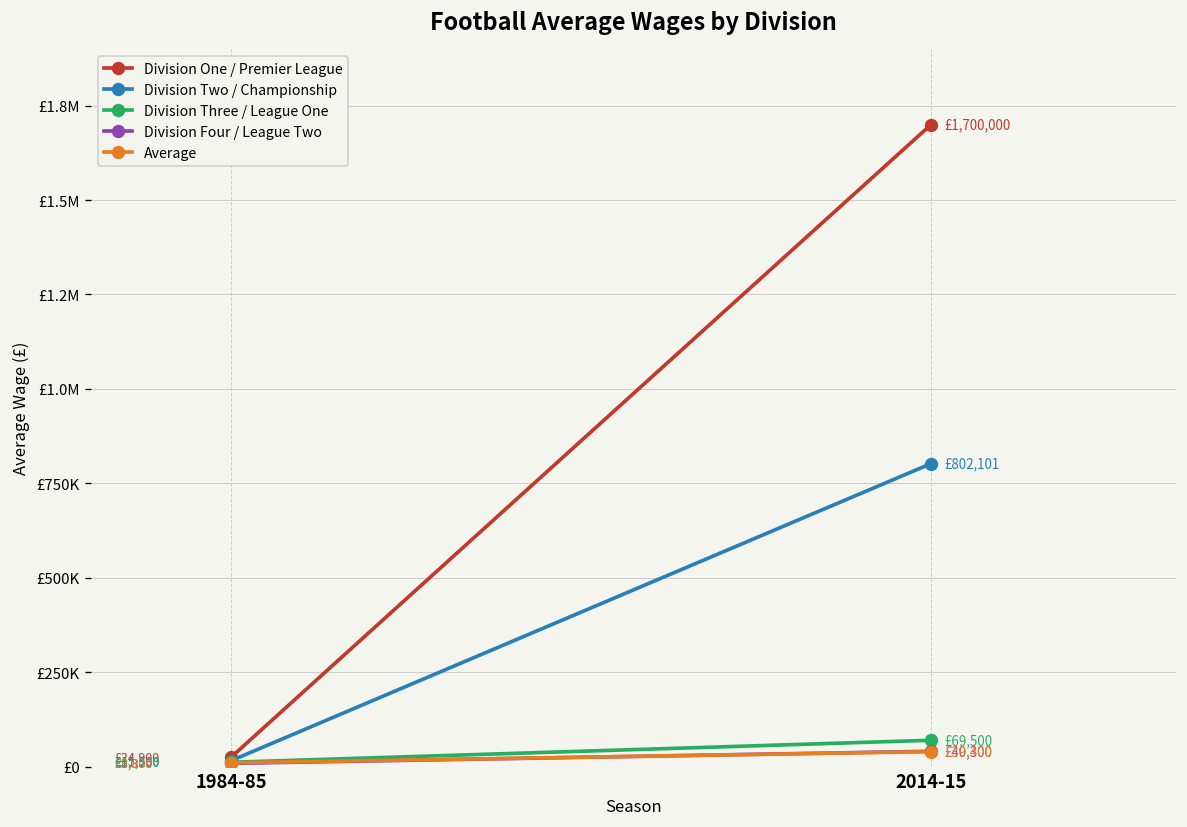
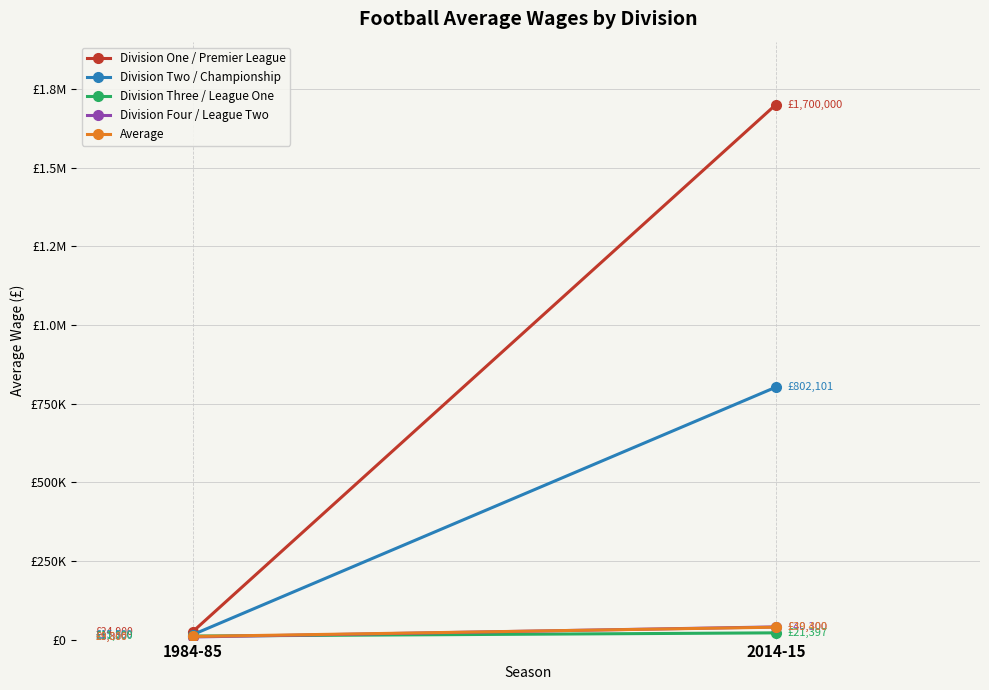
  {
    "Division One / Premier League": {
      "2014-15": "£1,700,000"
    },
    "Division Two / Championship": {
      "2014-15": "£802,101"
    },
    "Division Three / League One": {
-     "2014-15": "£69,500"
+     "2014-15": "£21,397"
    }
  }
